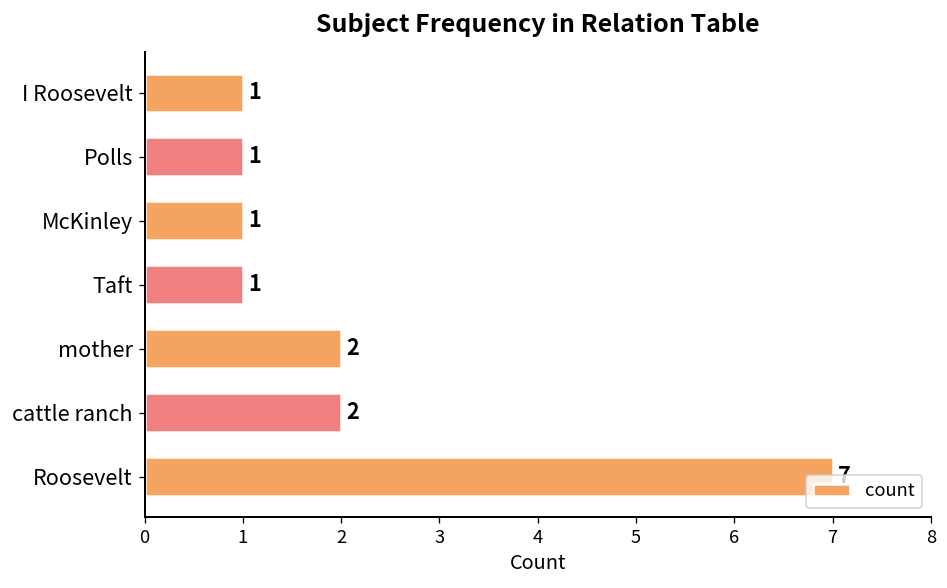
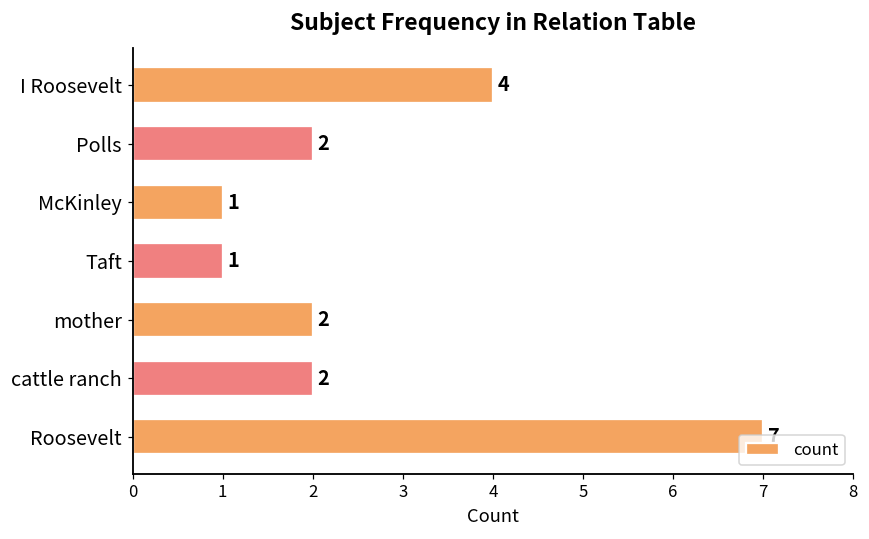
  {
-   "I Roosevelt": 1,
-   "Polls": 1,
+   "I Roosevelt": 4,
+   "Polls": 2,
    "McKinley": 1,
    "Taft": 1,
    "mother": 2,
    "cattle ranch": 2
  }
